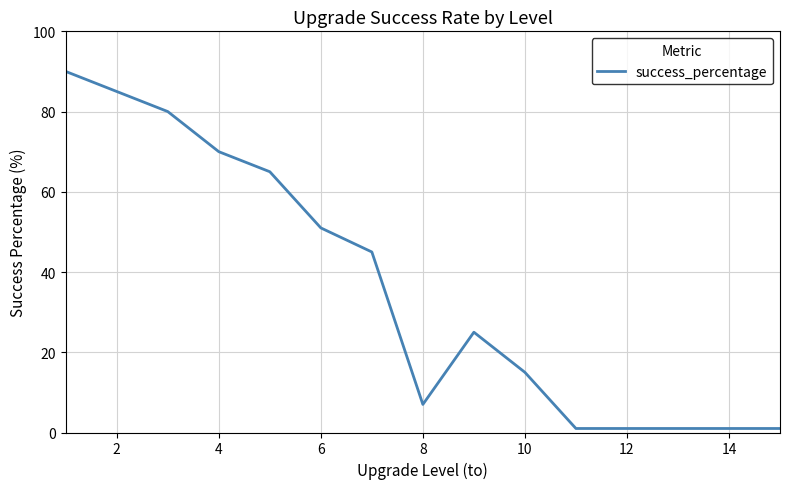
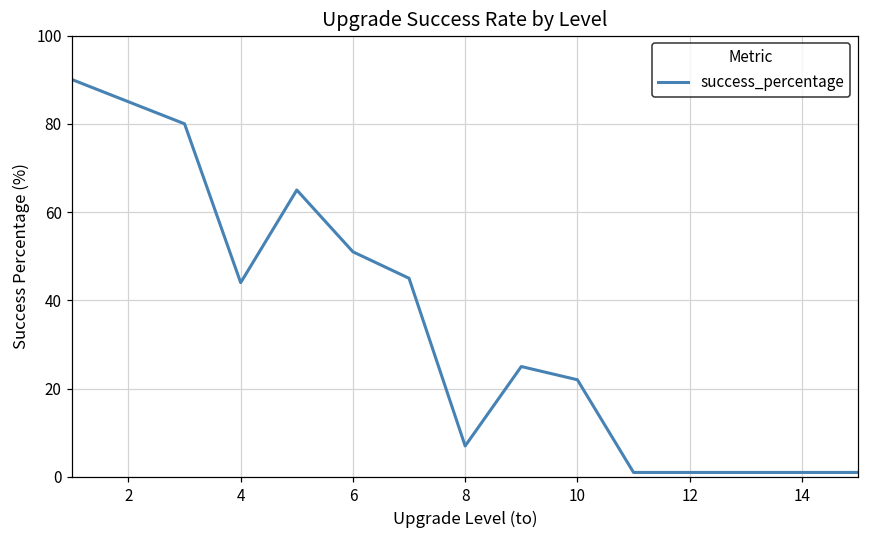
  {
    "2": 85,
-   "4": 70,
+   "4": 44,
    "6": 51,
    "8": 7,
-   "10": 15,
+   "10": 22,
    "12": 1,
    "14": 1
  }
